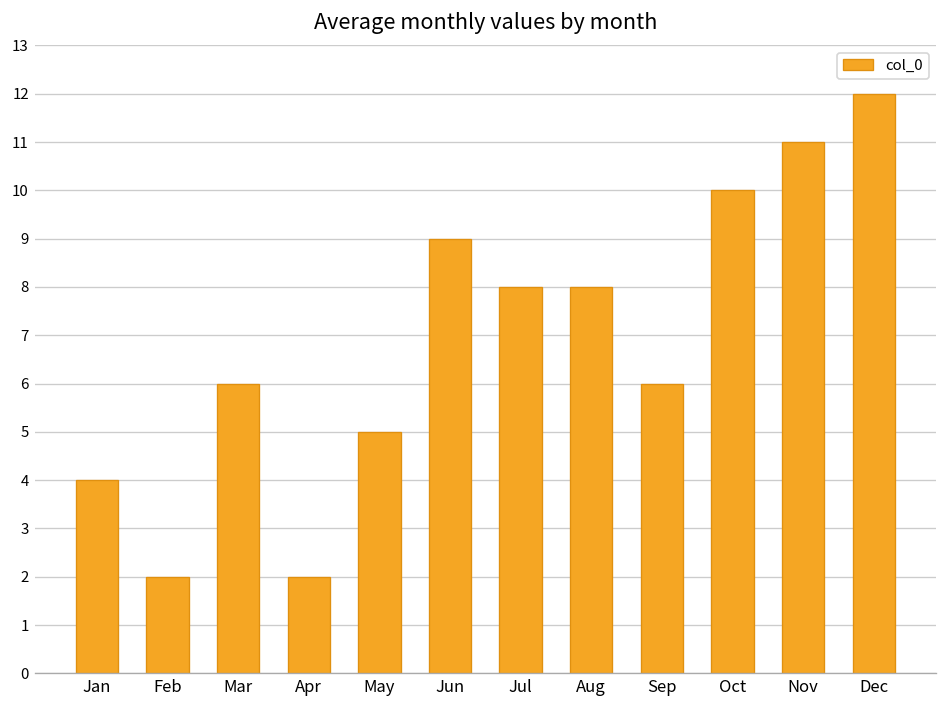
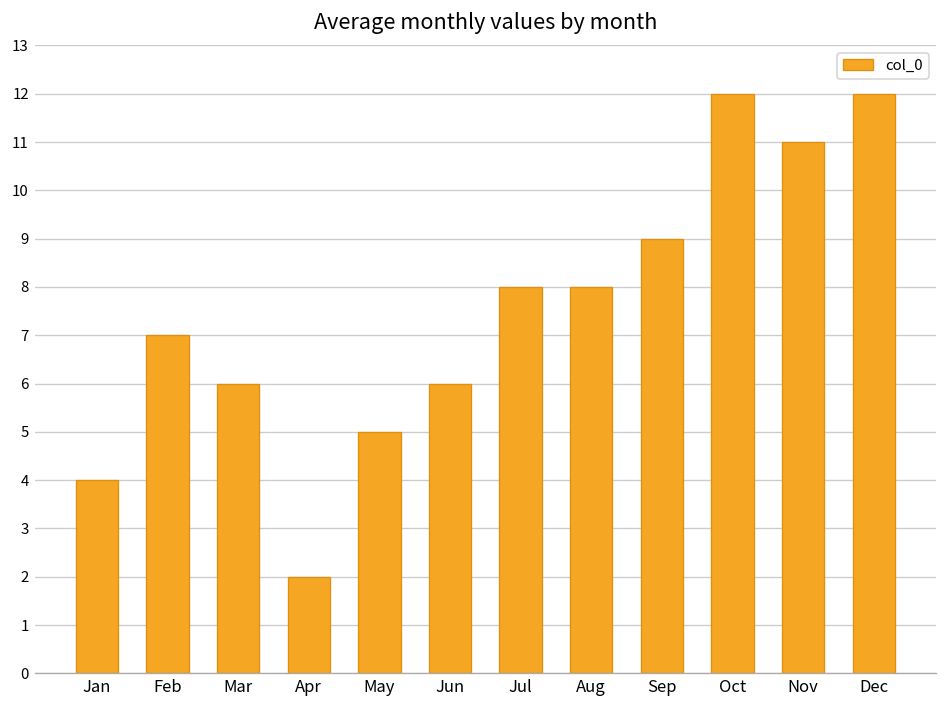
  {
    "Jan": 4,
-   "Feb": 2,
+   "Feb": 7,
    "Mar": 6,
    "Apr": 2,
    "May": 5,
-   "Jun": 9,
+   "Jun": 6,
    "Jul": 8,
    "Aug": 8,
-   "Sep": 6,
-   "Oct": 10,
+   "Sep": 9,
+   "Oct": 12,
    "Nov": 11,
    "Dec": 12
  }
